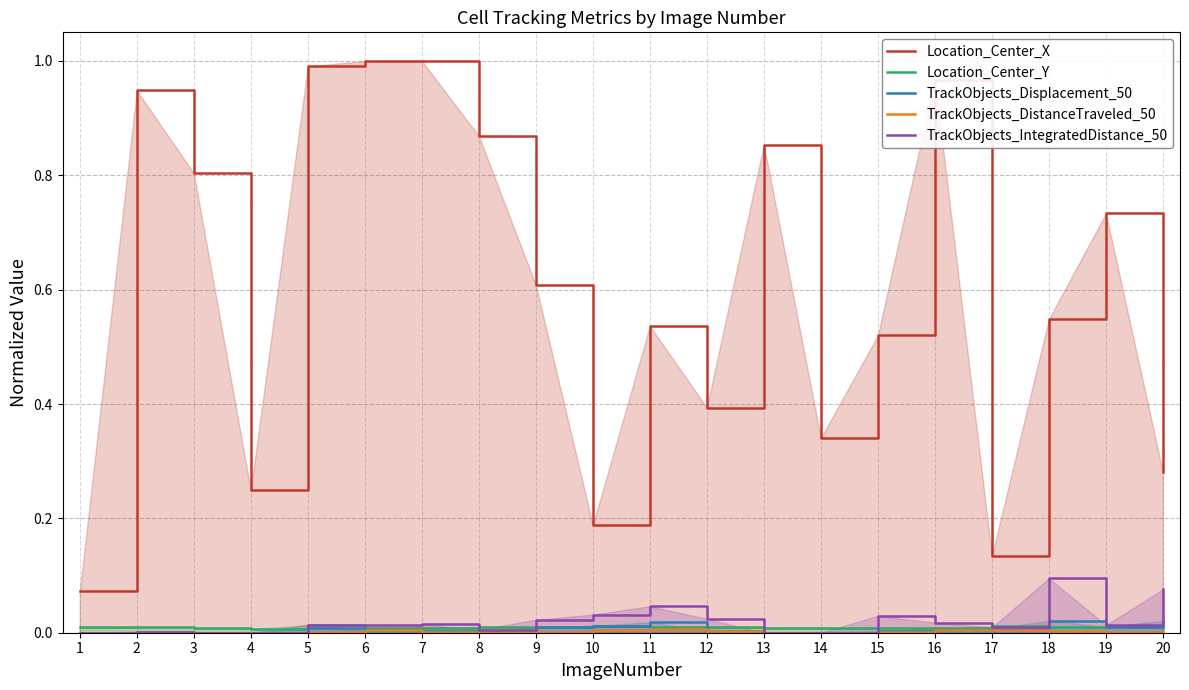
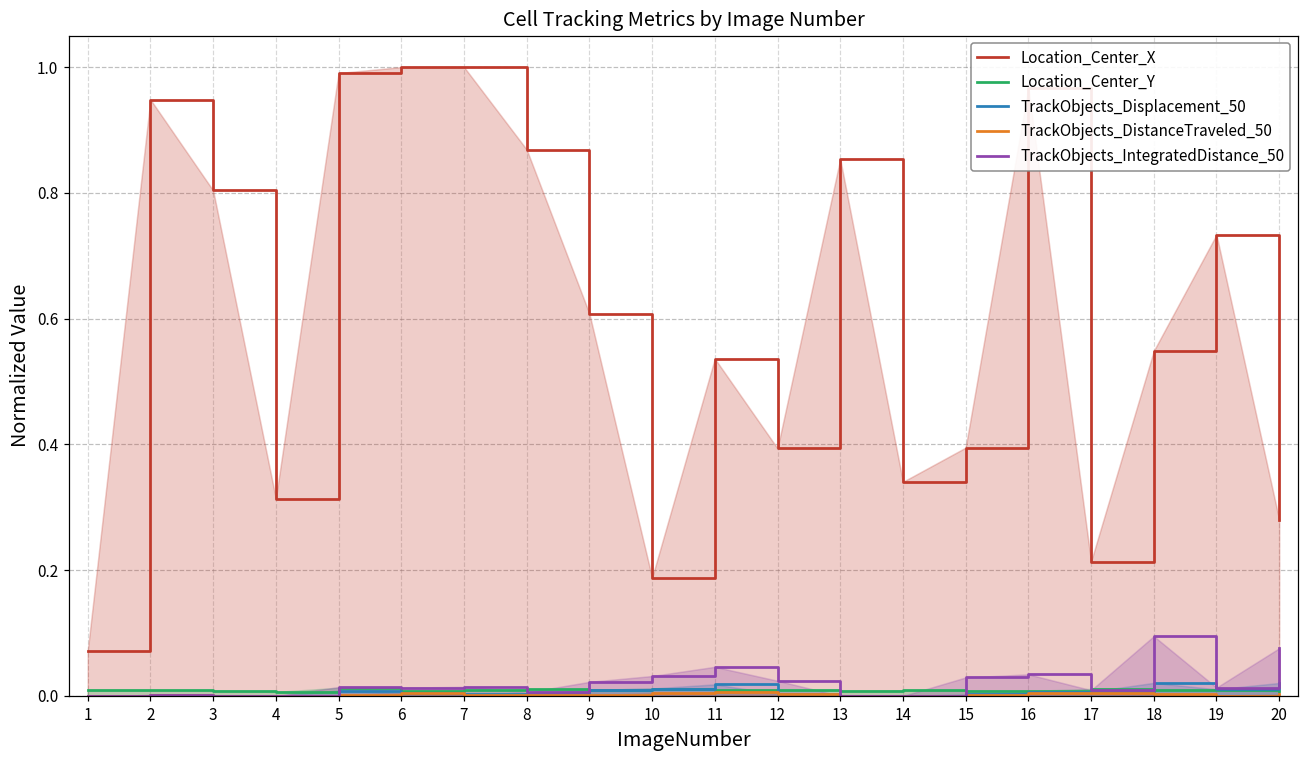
  {
    "Location_Center_X": {
      "1": 0.07,
      "2": 0.95,
      "3": 0.80,
-     "4": 0.25,
+     "4": 0.31,
      "5": 0.99,
      "6": 1.00,
      "7": 1.00,
      "8": 0.87,
      "9": 0.61,
      "10": 0.19,
      "11": 0.54,
      "12": 0.39,
      "13": 0.85,
      "14": 0.34,
-     "15": 0.52,
-     "17": 0.13,
+     "15": 0.39,
+     "17": 0.21,
      "18": 0.55,
      "19": 0.73,
      "20": 0.28
    },
    "Location_Center_Y": {
      "1": 0.01,
      "2": 0.01,
      "3": 0.01,
      "4": 0.01,
      "7": 0.01,
      "8": 0.01,
      "12": 0.01,
      "13": 0.01,
      "14": 0.01,
      "15": 0.01,
      "18": 0.01,
      "20": 0.01
    },
    "TrackObjects_Displacement_50": {
      "11": 0.02,
      "18": 0.02,
      "20": 0.02
    },
    "TrackObjects_DistanceTraveled_50": {
      "5": 0.00,
      "9": 0.00,
      "10": 0.00,
      "18": 0.00,
      "19": 0.00,
      "20": 0.00
    },
    "TrackObjects_IntegratedDistance_50": {
      "6": 0.01,
      "7": 0.01,
      "9": 0.02,
      "10": 0.03,
      "11": 0.05,
      "12": 0.02,
      "15": 0.03,
-     "16": 0.02,
+     "16": 0.03,
      "18": 0.10,
      "20": 0.08
    }
  }
